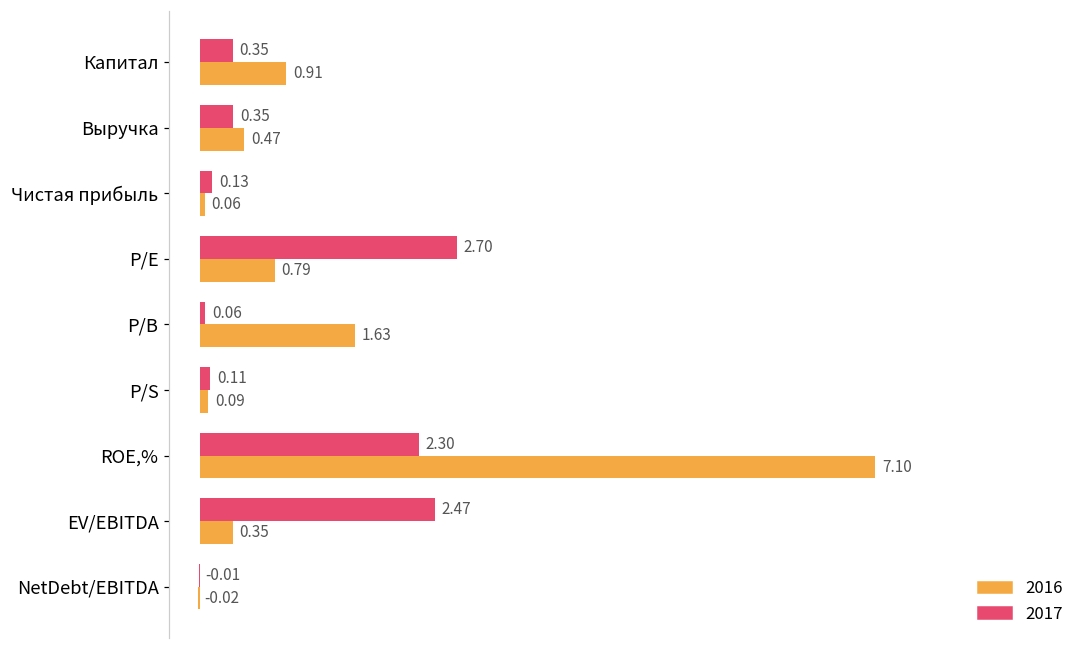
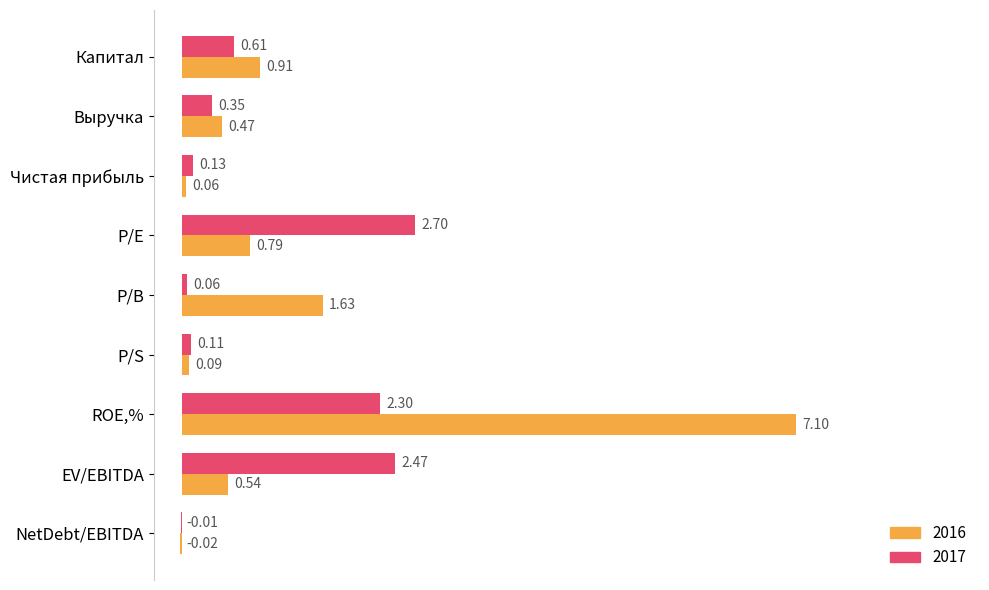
  {
    "2016": {
      "Капитал": 0.91,
      "Выручка": 0.47,
      "Чистая прибыль": 0.06,
      "P/E": 0.79,
      "P/B": 1.63,
      "P/S": 0.09,
      "ROE,%": 7.10,
-     "EV/EBITDA": 0.35,
+     "EV/EBITDA": 0.54,
      "NetDebt/EBITDA": -0.02
    },
    "2017": {
-     "Капитал": 0.35,
+     "Капитал": 0.61,
      "Выручка": 0.35,
      "Чистая прибыль": 0.13,
      "P/E": 2.70,
      "P/B": 0.06,
      "P/S": 0.11,
      "ROE,%": 2.30,
      "EV/EBITDA": 2.47,
      "NetDebt/EBITDA": -0.01
    }
  }
